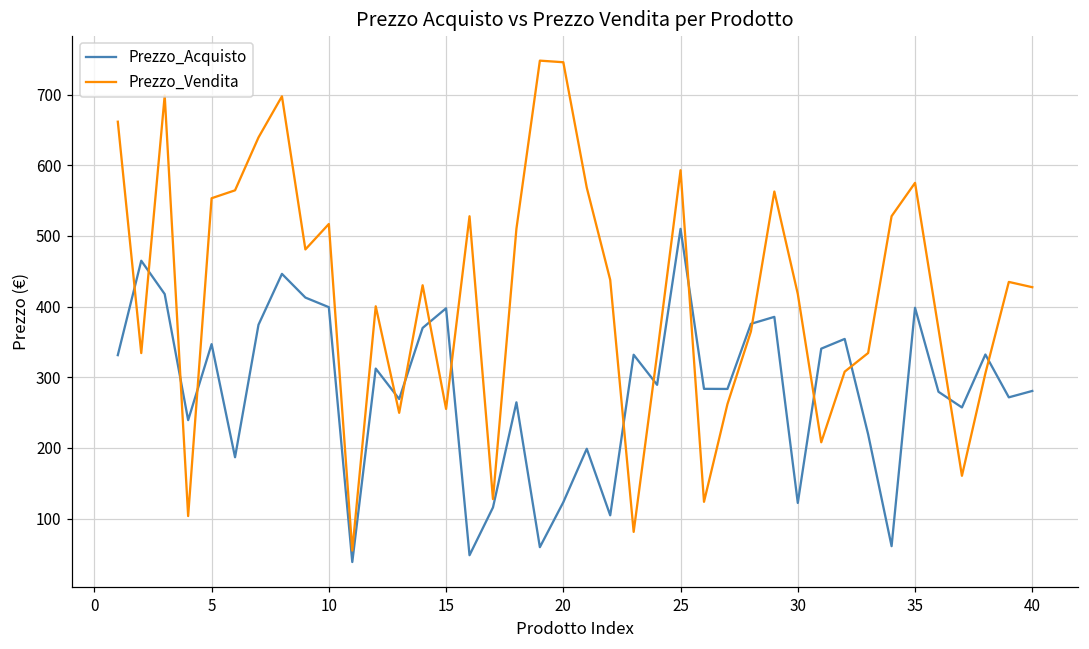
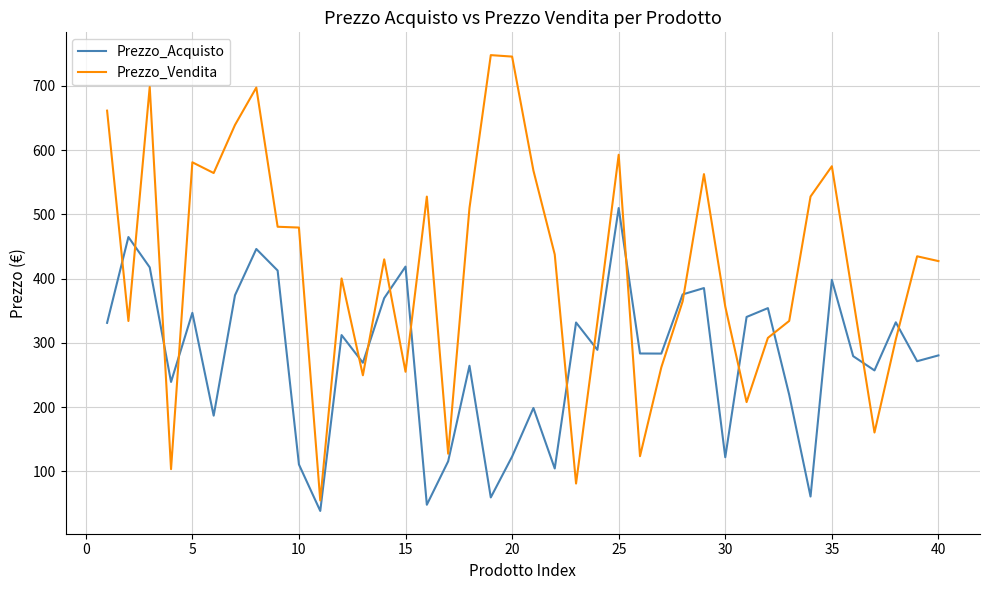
  {
    "Prezzo_Acquisto": {
      "5": 350,
-     "10": 400,
-     "15": 400,
+     "10": 110,
+     "15": 420,
      "20": 120,
      "25": 510,
      "30": 120,
      "35": 400,
      "40": 280
    },
    "Prezzo_Vendita": {
-     "5": 550,
-     "10": 520,
+     "5": 580,
+     "10": 480,
      "15": 260,
      "20": 750,
      "25": 590,
-     "30": 420,
+     "30": 360,
      "35": 580,
      "40": 430
    }
  }
